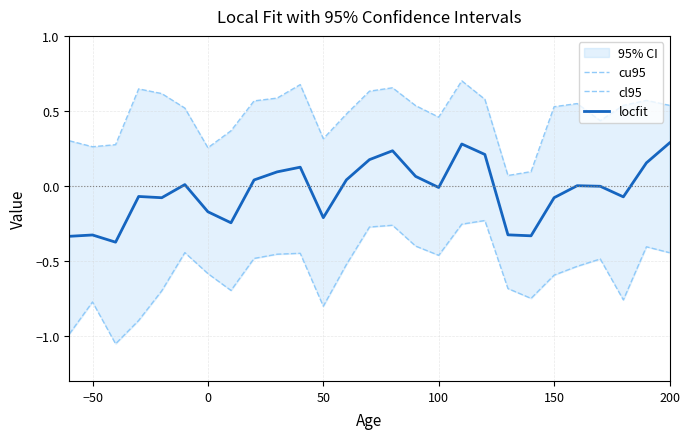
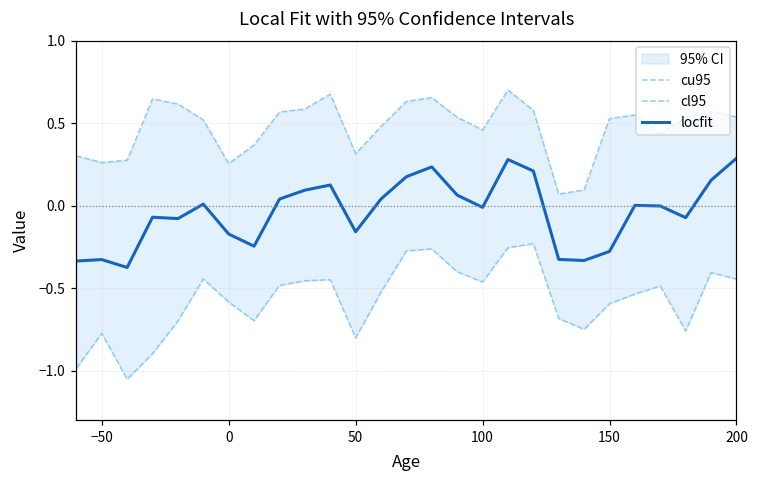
  {
    "locfit": {
      "−50": -0.33,
      "0": -0.17,
-     "50": -0.21,
+     "50": -0.16,
      "100": -0.01,
-     "150": -0.08,
+     "150": -0.28,
      "200": 0.29
    }
  }
